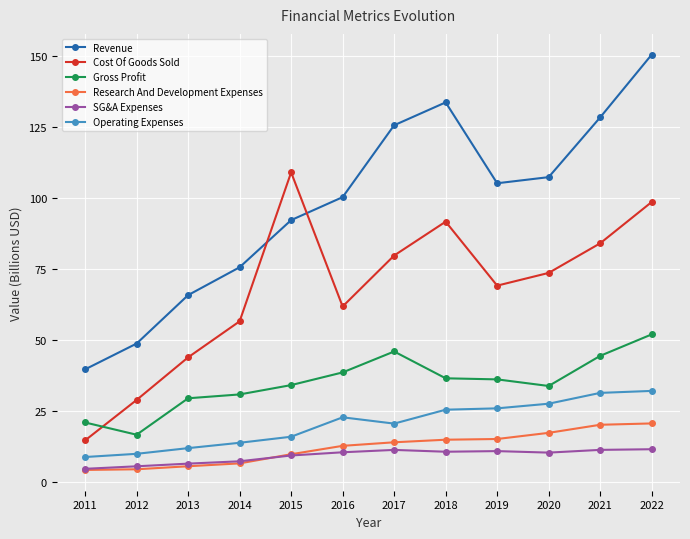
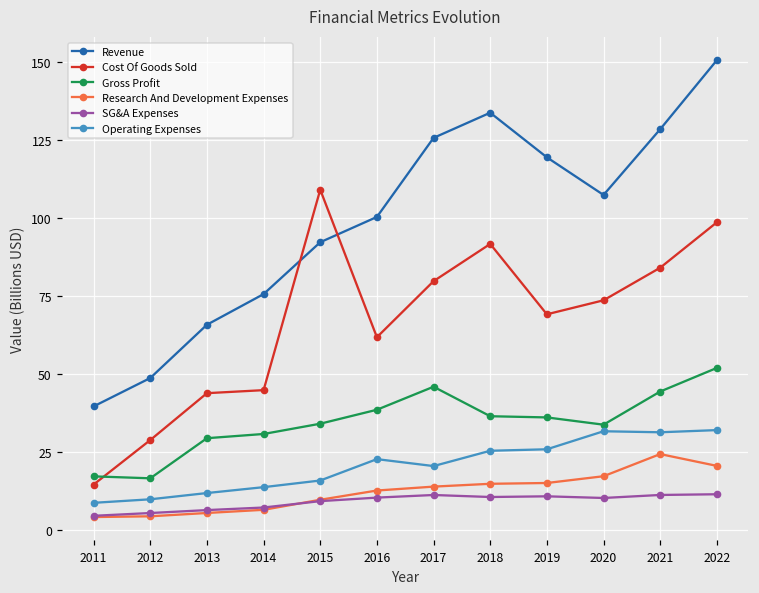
  {
    "Revenue": {
      "2011": 40,
      "2012": 49,
      "2013": 66,
      "2014": 76,
      "2015": 92,
      "2016": 100,
      "2017": 126,
      "2018": 134,
-     "2019": 105,
+     "2019": 119,
      "2020": 107,
      "2021": 128,
      "2022": 151
    },
    "Cost Of Goods Sold": {
      "2011": 15,
      "2012": 29,
      "2013": 44,
-     "2014": 57,
+     "2014": 45,
      "2015": 109,
      "2016": 62,
      "2017": 80,
      "2018": 92,
      "2019": 69,
      "2020": 74,
      "2021": 84,
      "2022": 99
    },
    "Gross Profit": {
-     "2011": 21,
+     "2011": 17,
      "2012": 17,
      "2013": 29,
      "2014": 31,
      "2015": 34,
      "2016": 39,
      "2017": 46,
      "2018": 36,
      "2019": 36,
      "2020": 34,
      "2021": 44,
      "2022": 52
    },
    "Research And Development Expenses": {
      "2012": 4,
      "2013": 5,
      "2016": 13,
      "2017": 14,
      "2018": 15,
      "2019": 15,
      "2020": 17,
-     "2021": 20,
+     "2021": 24,
      "2022": 21
    },
    "SG&A Expenses": {
      "2012": 5,
      "2013": 6,
      "2016": 10,
      "2017": 11,
      "2018": 11,
      "2019": 11,
      "2020": 10,
      "2021": 11,
      "2022": 11
    },
    "Operating Expenses": {
      "2011": 9,
      "2012": 10,
      "2013": 12,
      "2014": 14,
      "2015": 16,
      "2016": 23,
      "2017": 21,
      "2018": 25,
      "2019": 26,
-     "2020": 28,
+     "2020": 32,
      "2021": 31,
      "2022": 32
    }
  }
